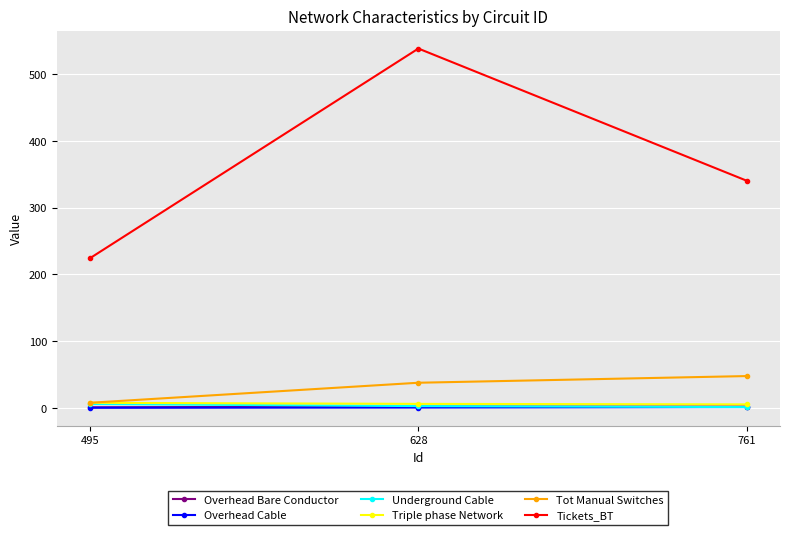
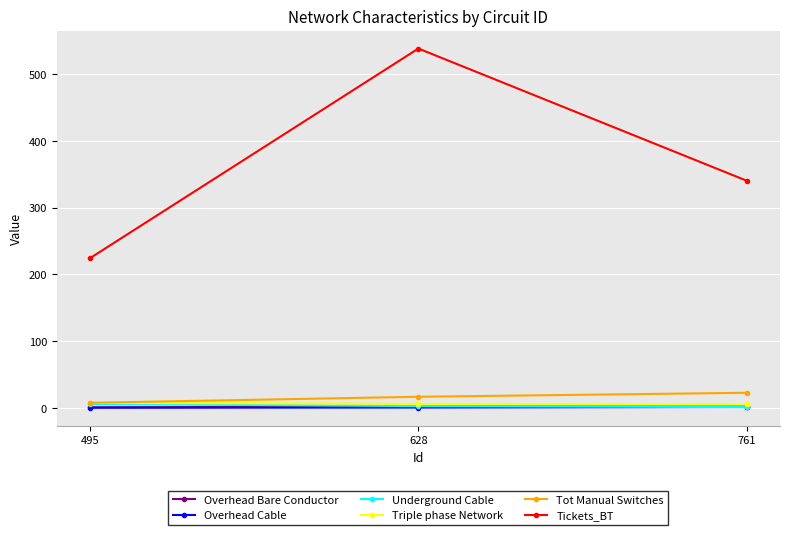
  {
    "Tot Manual Switches": {
-     "628": 40,
-     "761": 50
+     "628": 20,
+     "761": 20
    },
    "Tickets_BT": {
      "495": 220,
      "628": 540,
      "761": 340
    }
  }
